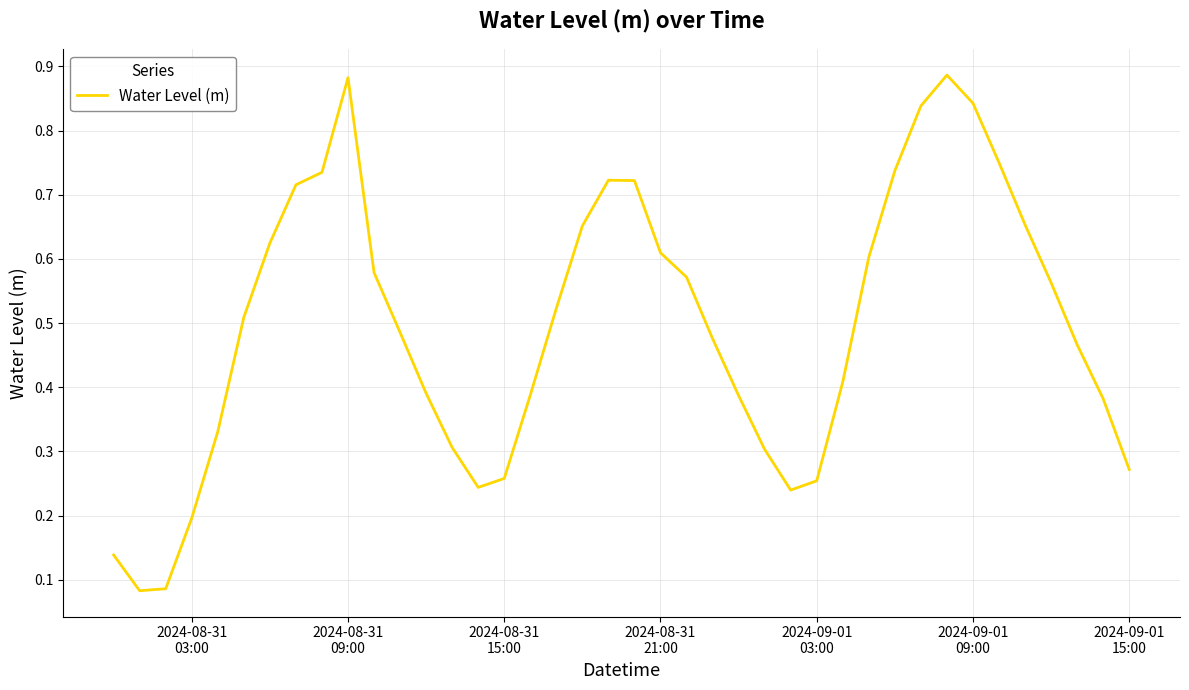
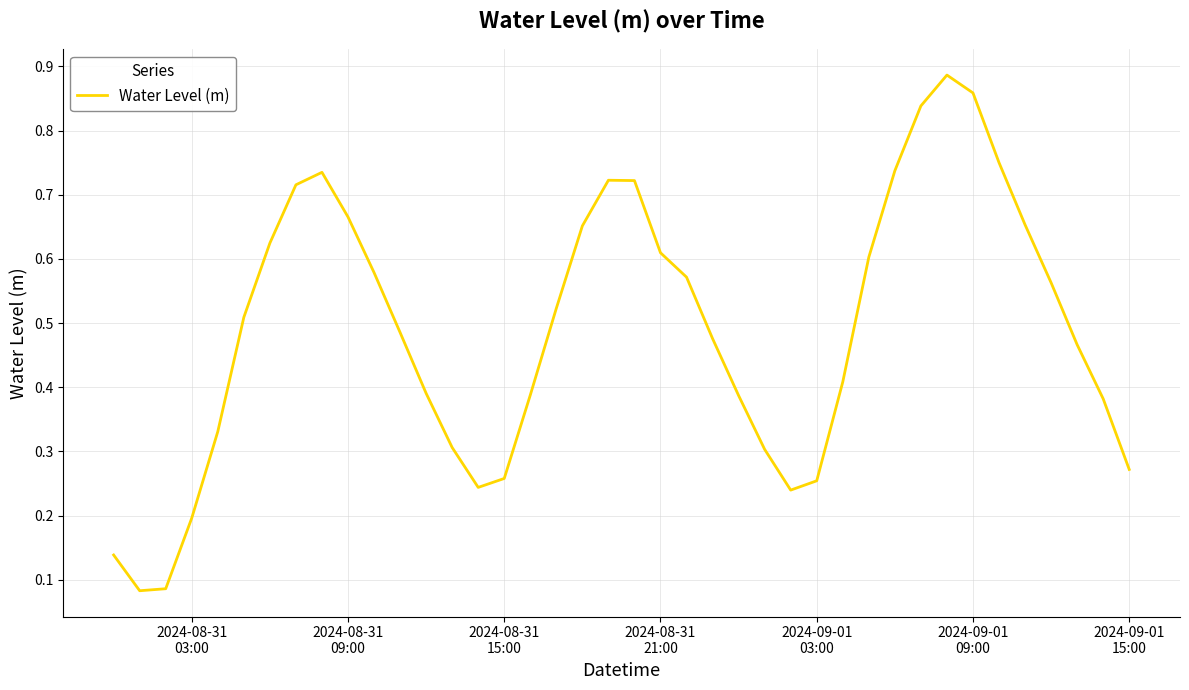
  {
    "2024-08-31 03:00": 0.20,
-   "2024-08-31 09:00": 0.88,
+   "2024-08-31 09:00": 0.67,
    "2024-08-31 15:00": 0.26,
    "2024-08-31 21:00": 0.61,
    "2024-09-01 03:00": 0.25,
-   "2024-09-01 09:00": 0.84,
+   "2024-09-01 09:00": 0.86,
    "2024-09-01 15:00": 0.27
  }
